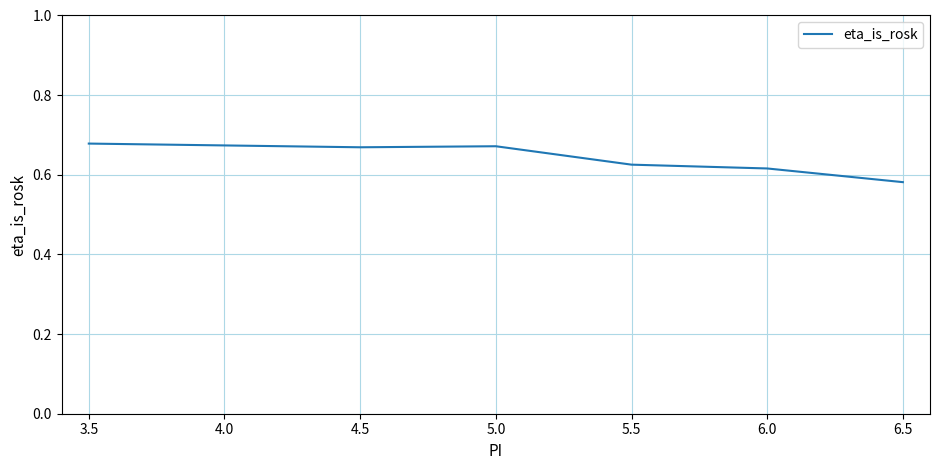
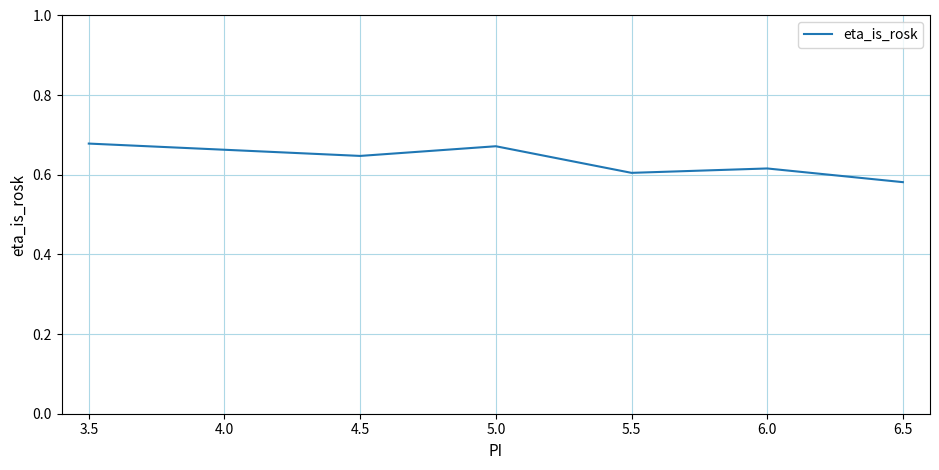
  {
    "3.5": 0.68,
-   "4.5": 0.67,
+   "4.5": 0.65,
    "5.0": 0.67,
-   "5.5": 0.63,
+   "5.5": 0.60,
    "6.0": 0.62,
    "6.5": 0.58
  }
